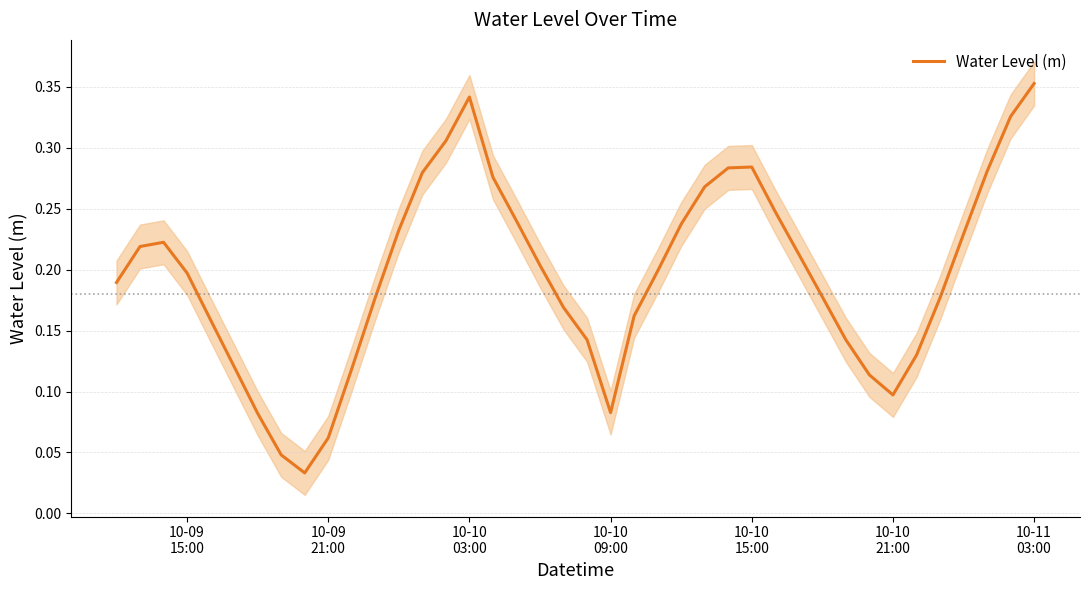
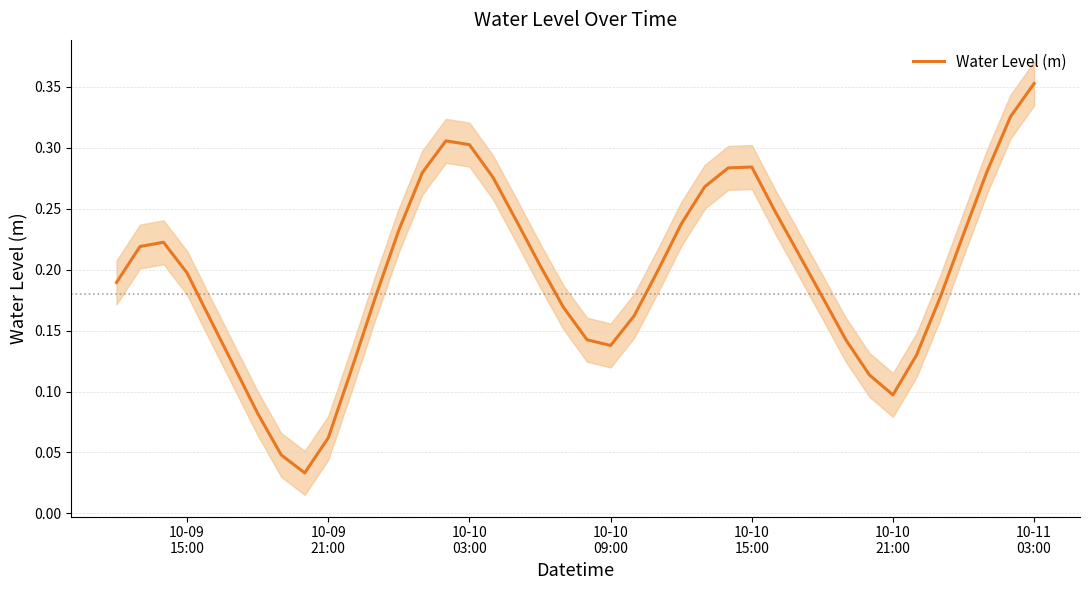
  {
    "Water Level (m)": {
      "10-09 15:00": 0.197,
      "10-09 21:00": 0.062,
-     "10-10 03:00": 0.342,
-     "10-10 09:00": 0.083,
+     "10-10 03:00": 0.303,
+     "10-10 09:00": 0.138,
      "10-10 15:00": 0.284,
      "10-10 21:00": 0.097,
      "10-11 03:00": 0.353
    }
  }
